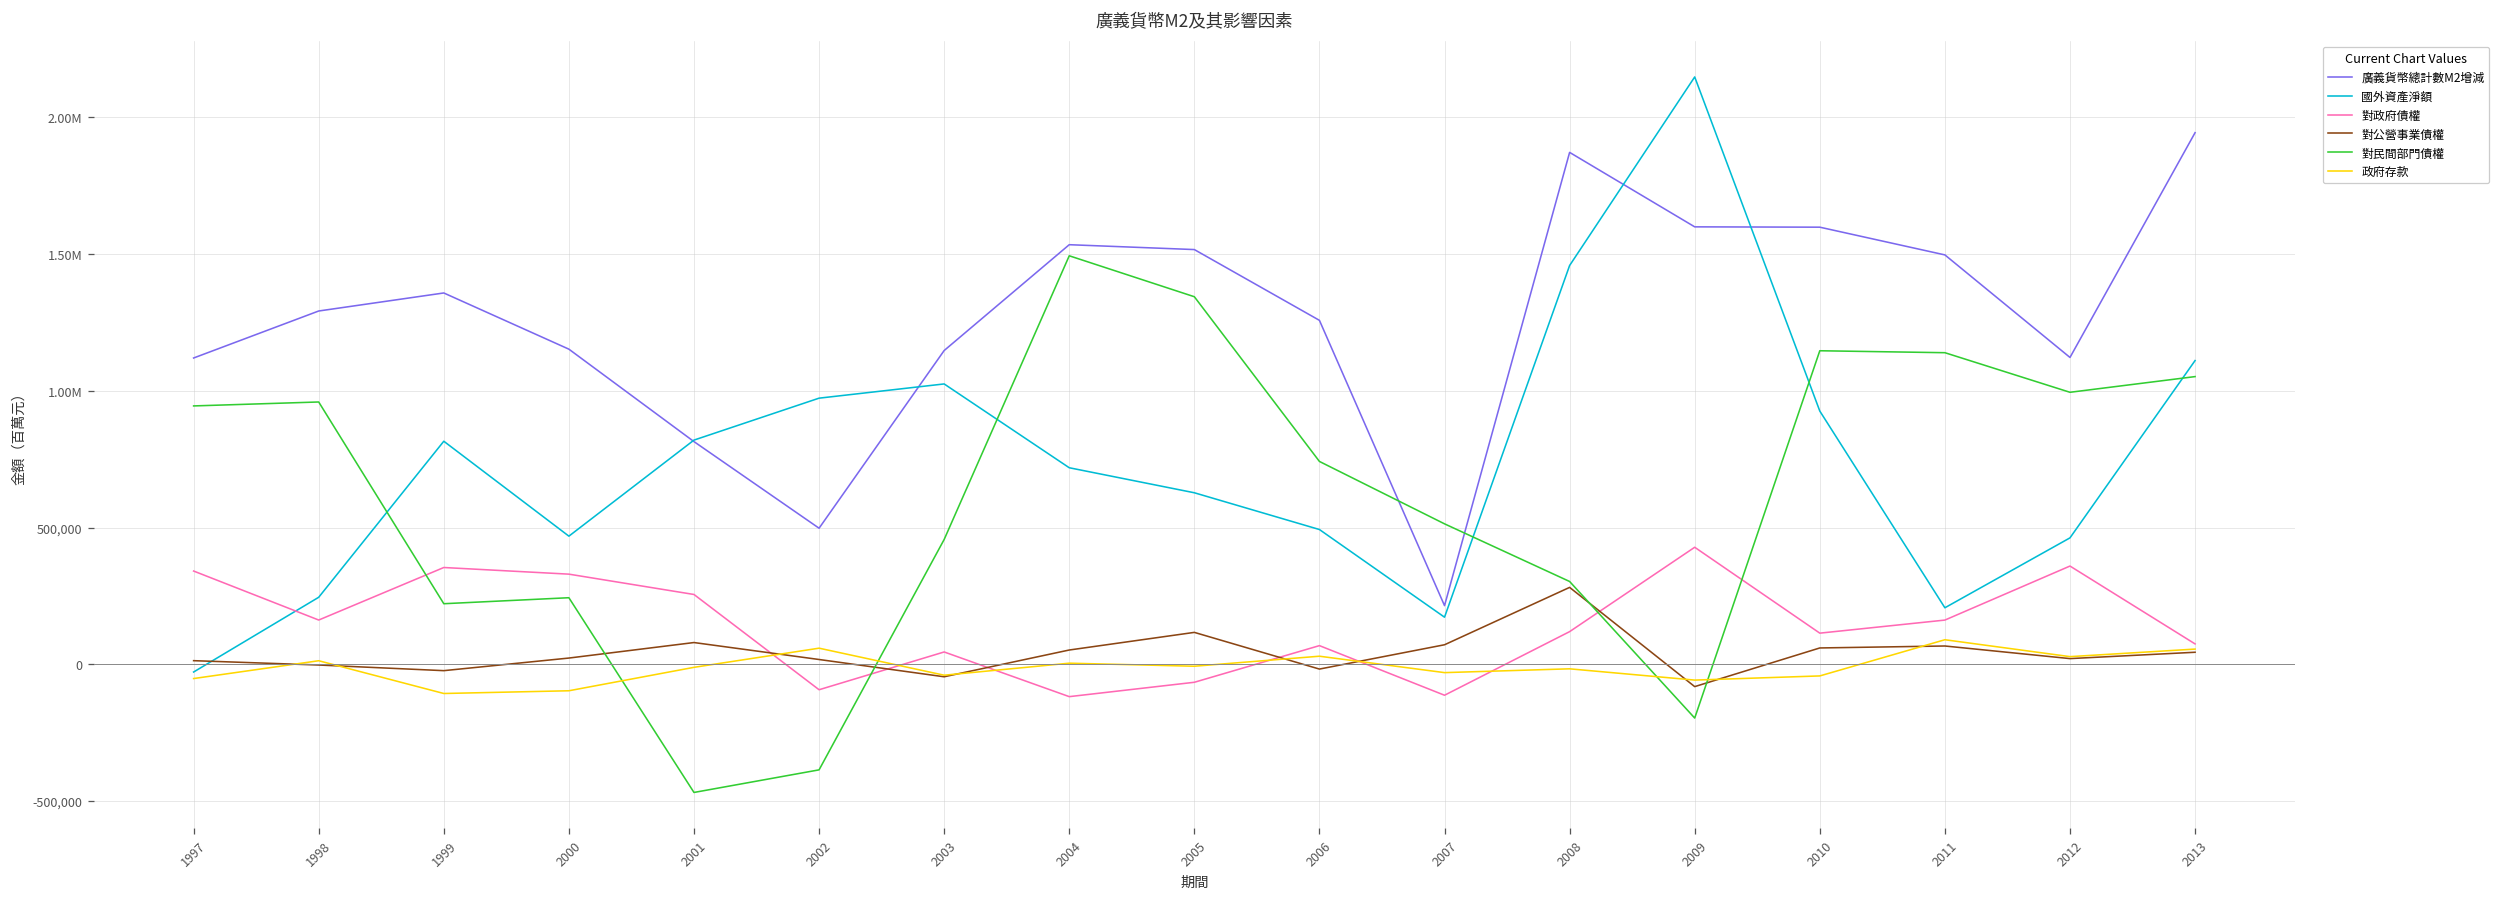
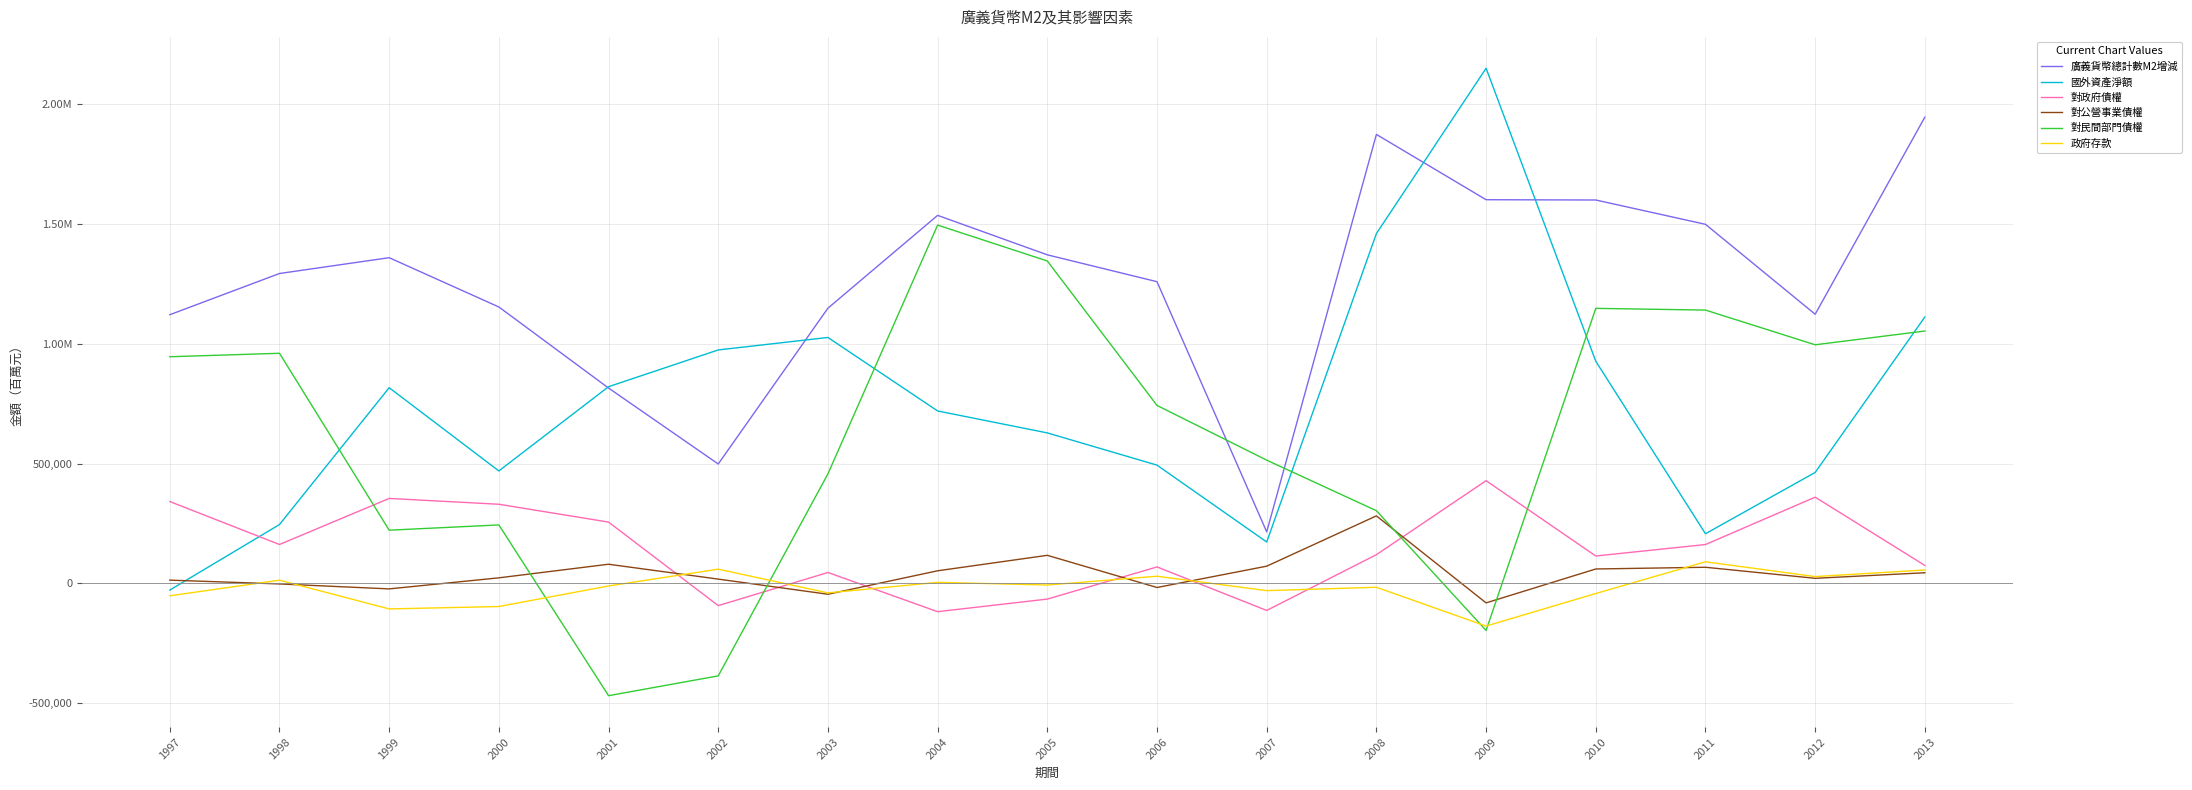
  {
    "廣義貨幣總計數M2增減": {
      "1997": "1,120,000",
      "1998": "1,290,000",
      "1999": "1,360,000",
      "2000": "1,150,000",
      "2002": "500,000",
      "2003": "1,150,000",
      "2004": "1,530,000",
-     "2005": "1,520,000",
+     "2005": "1,370,000",
      "2006": "1,260,000",
      "2007": "210,000",
      "2008": "1,870,000",
      "2009": "1,600,000",
      "2010": "1,600,000",
      "2011": "1,500,000",
      "2012": "1,120,000",
      "2013": "1,940,000"
    },
    "國外資產淨額": {
      "1997": "-30,000",
      "1998": "250,000",
      "1999": "820,000",
      "2000": "470,000",
      "2002": "970,000",
      "2003": "1,030,000",
      "2004": "720,000",
      "2005": "630,000",
      "2006": "490,000",
      "2007": "170,000",
      "2008": "1,460,000",
      "2009": "2,150,000",
      "2010": "930,000",
      "2011": "210,000",
      "2012": "460,000",
      "2013": "1,110,000"
    },
    "對政府債權": {
      "1997": "340,000",
      "1998": "160,000",
      "1999": "350,000",
      "2000": "330,000",
      "2001": "260,000",
      "2002": "-90,000",
      "2003": "50,000",
      "2004": "-120,000",
      "2005": "-70,000",
      "2006": "70,000",
      "2007": "-110,000",
      "2008": "120,000",
      "2009": "430,000",
      "2010": "110,000",
      "2011": "160,000",
      "2012": "360,000",
      "2013": "70,000"
    },
    "對公營事業債權": {
      "1997": "10,000",
      "1998": "0",
      "1999": "-20,000",
      "2000": "20,000",
      "2001": "80,000",
      "2002": "20,000",
      "2004": "50,000",
      "2005": "120,000",
      "2006": "-20,000",
      "2007": "70,000",
      "2008": "280,000",
      "2009": "-80,000",
      "2010": "60,000",
      "2011": "70,000",
      "2013": "40,000"
    },
    "對民間部門債權": {
      "1997": "950,000",
      "1998": "960,000",
      "1999": "220,000",
      "2000": "240,000",
      "2001": "-470,000",
      "2002": "-390,000",
      "2003": "460,000",
      "2004": "1,490,000",
      "2005": "1,340,000",
      "2006": "740,000",
      "2007": "510,000",
      "2008": "300,000",
      "2009": "-200,000",
      "2010": "1,150,000",
      "2011": "1,140,000",
      "2012": "1,000,000",
      "2013": "1,050,000"
    },
    "政府存款": {
      "1997": "-50,000",
      "1998": "10,000",
      "1999": "-110,000",
      "2000": "-100,000",
      "2001": "-10,000",
      "2002": "60,000",
      "2004": "0",
      "2005": "-10,000",
      "2006": "30,000",
      "2007": "-30,000",
      "2008": "-20,000",
-     "2009": "-60,000",
+     "2009": "-180,000",
      "2010": "-40,000",
      "2011": "90,000",
      "2013": "60,000"
    }
  }
